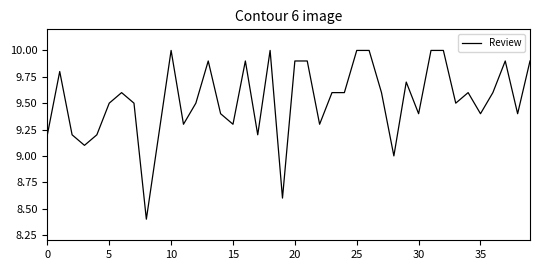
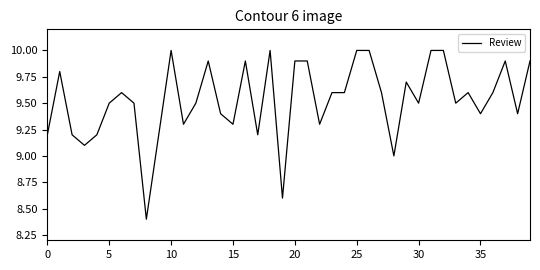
  {
    "0": 9.2,
    "5": 9.5,
    "10": 10.0,
    "15": 9.3,
    "20": 9.9,
    "25": 10.0,
-   "30": 9.4,
+   "30": 9.5,
    "35": 9.4
  }
